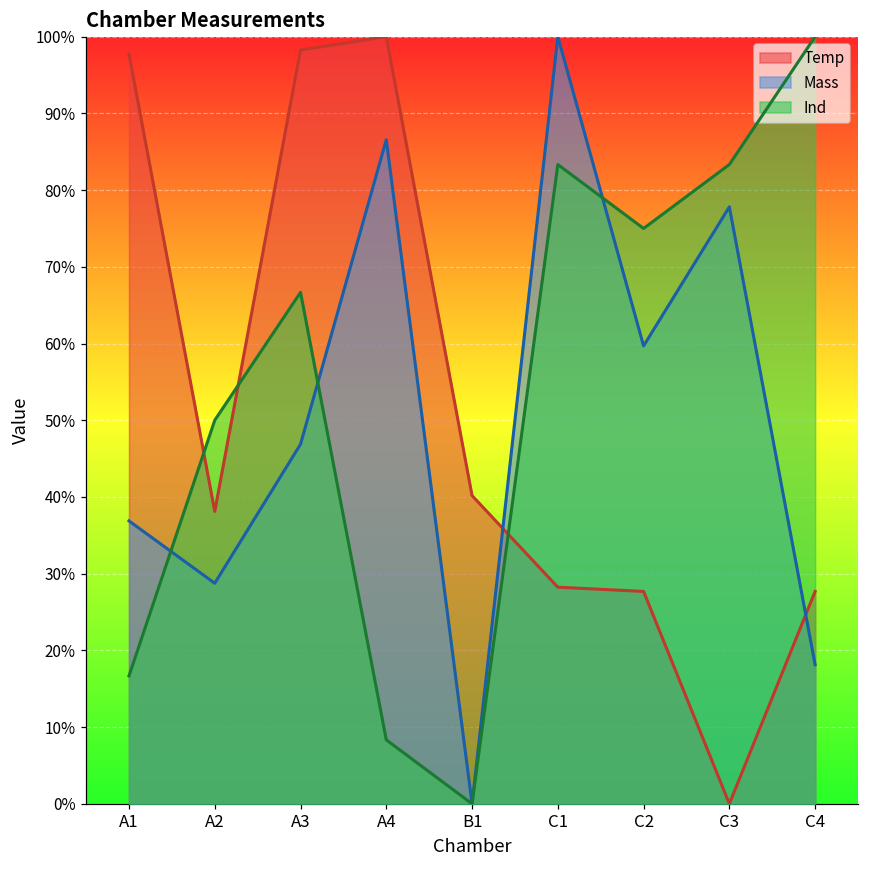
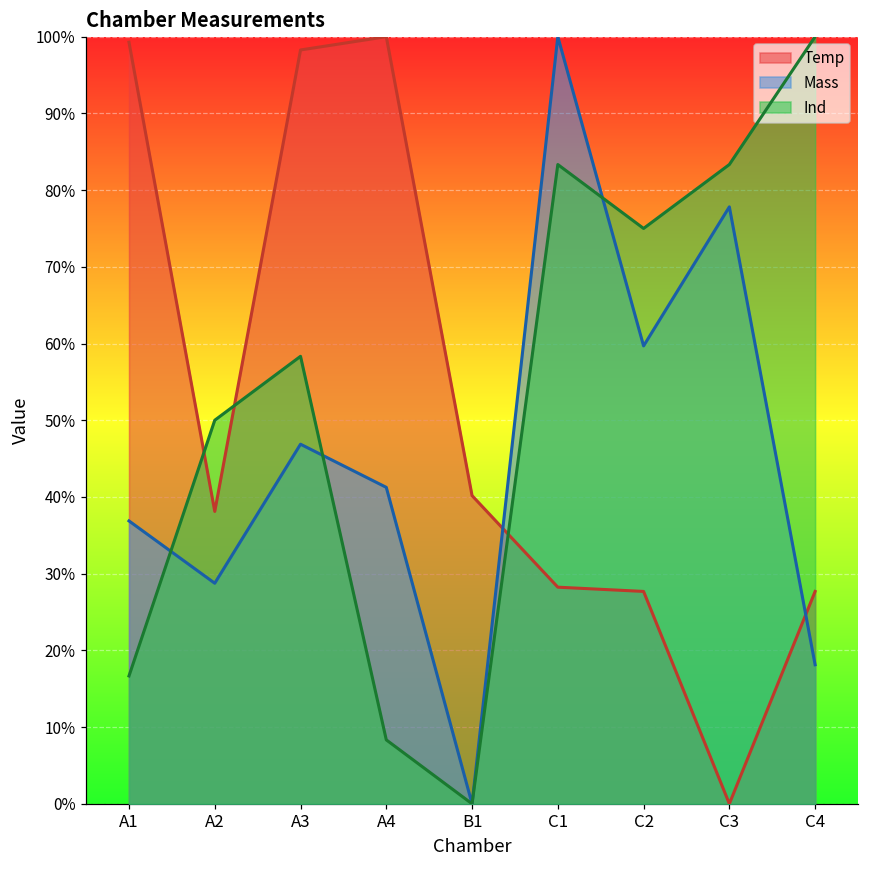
  {
    "Temp": {
-     "A1": "98%",
+     "A1": "99%",
      "A2": "38%",
      "A3": "98%",
      "A4": "100%",
      "B1": "40%",
      "C1": "28%",
      "C2": "28%",
      "C3": "0%",
      "C4": "28%"
    },
    "Mass": {
      "A1": "37%",
      "A2": "29%",
      "A3": "47%",
-     "A4": "87%",
+     "A4": "41%",
      "C1": "100%",
      "C2": "60%",
      "C3": "78%",
      "C4": "18%"
    },
    "Ind": {
      "A1": "17%",
      "A2": "50%",
-     "A3": "67%",
+     "A3": "58%",
      "A4": "8%",
      "C1": "83%",
      "C2": "75%",
      "C3": "83%",
      "C4": "100%"
    }
  }
